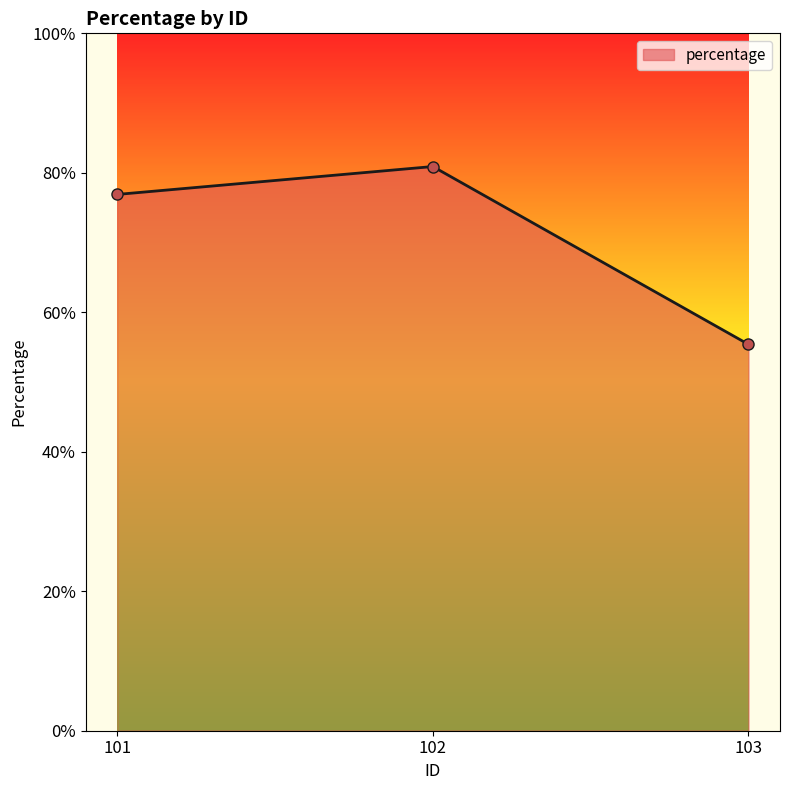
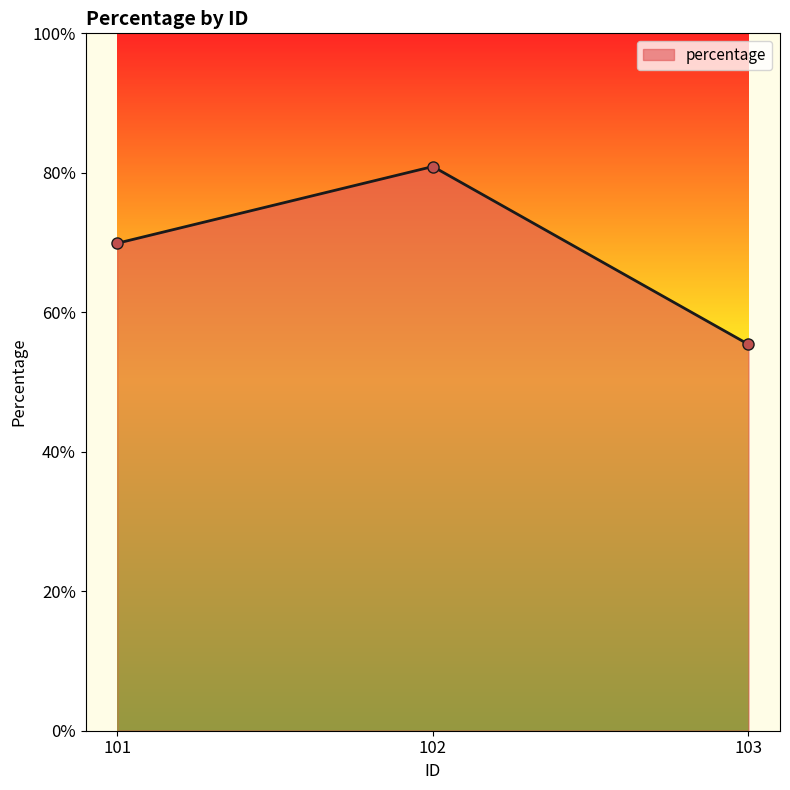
  {
-   "101": "77%",
+   "101": "70%",
    "102": "81%",
    "103": "55%"
  }
